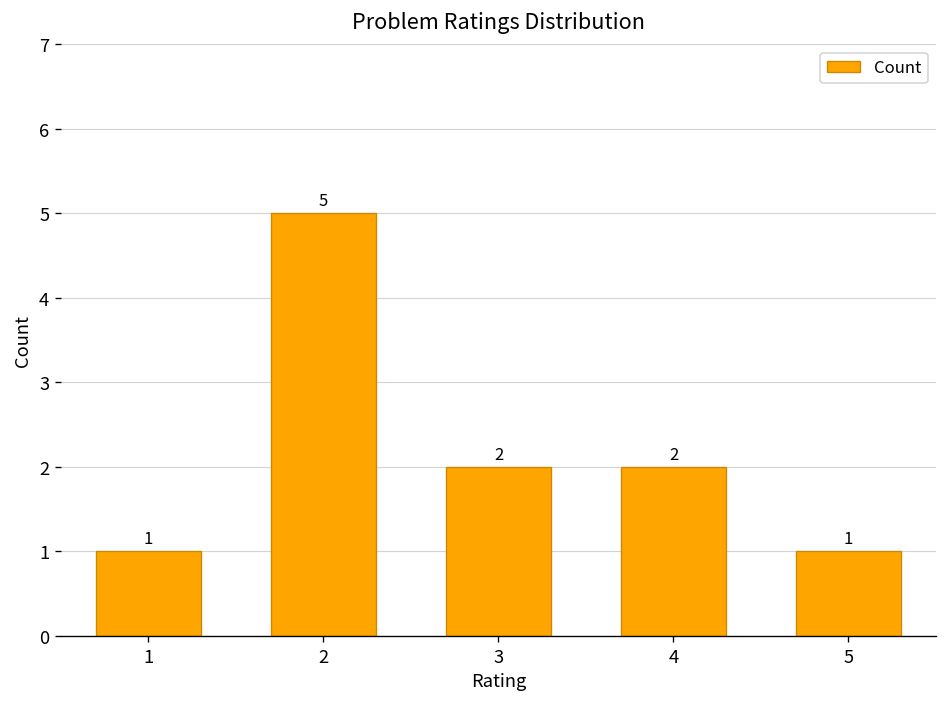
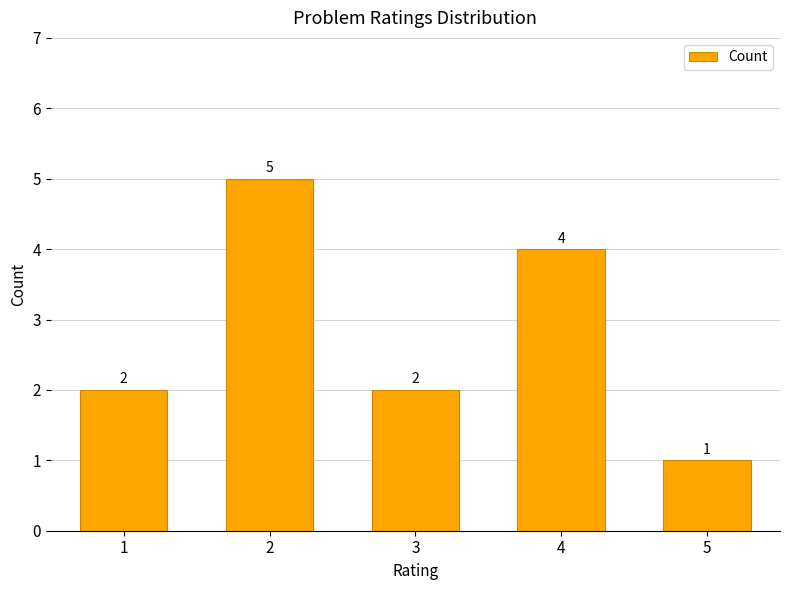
  {
-   "1": 1,
+   "1": 2,
    "2": 5,
    "3": 2,
-   "4": 2,
+   "4": 4,
    "5": 1
  }
